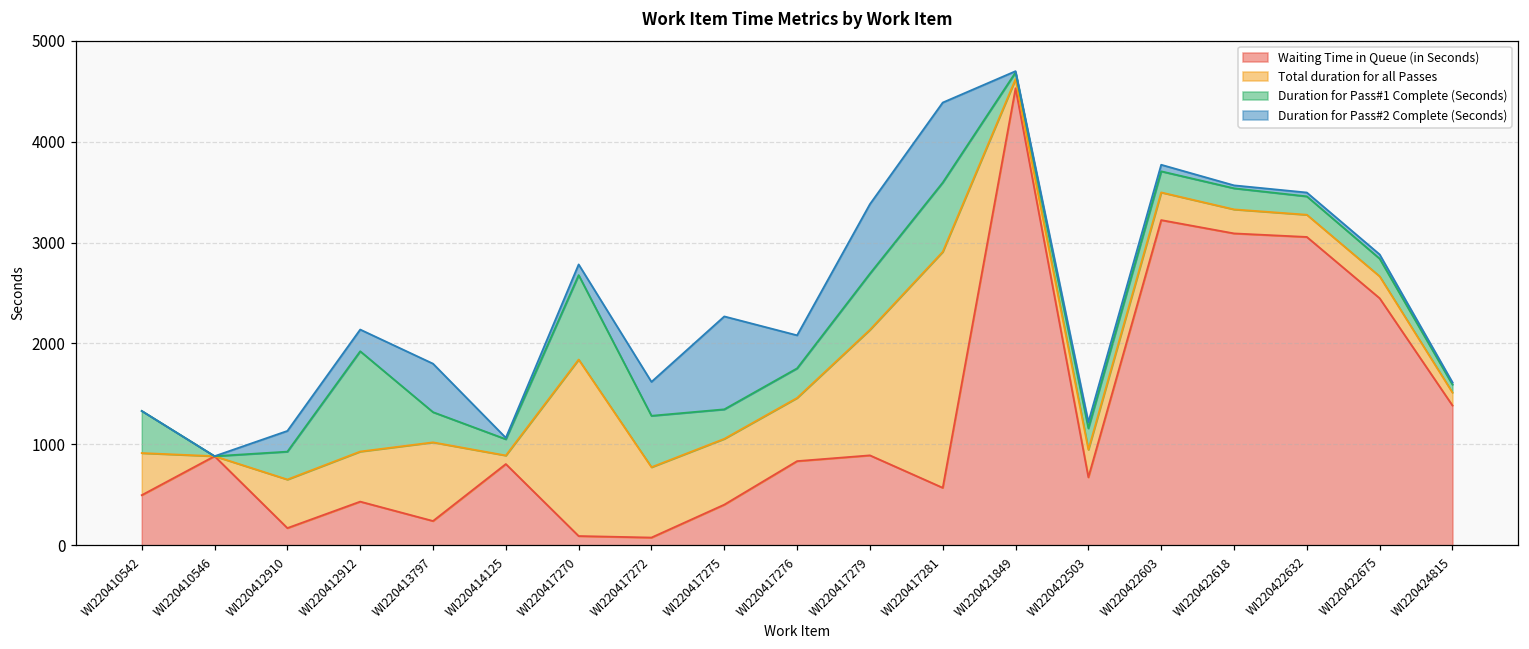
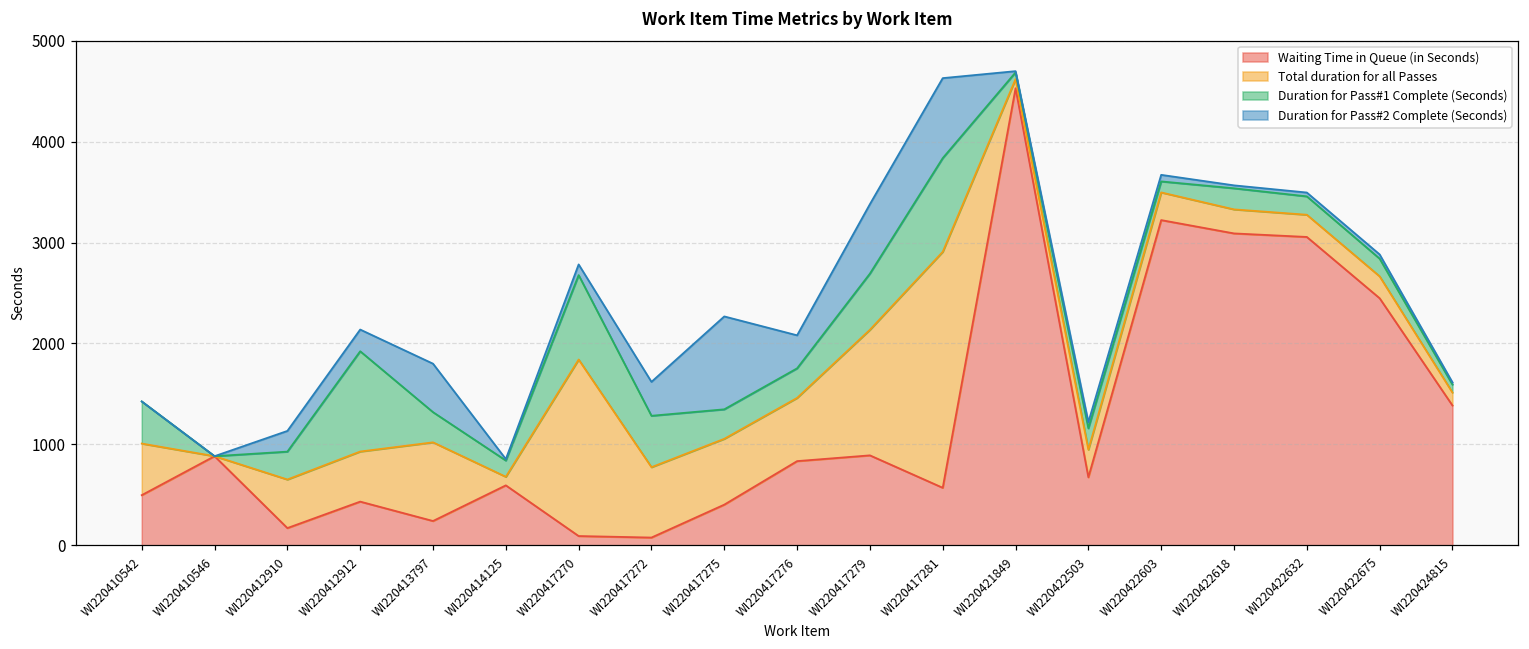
  {
    "Waiting Time in Queue (in Seconds)": {
      "WI220410542": 500,
      "WI220412910": 200,
      "WI220412912": 400,
      "WI220413797": 200,
-     "WI220414125": 800,
+     "WI220414125": 600,
      "WI220417270": 100,
      "WI220417272": 100,
      "WI220417275": 400,
      "WI220417276": 800,
      "WI220417279": 900,
      "WI220417281": 600,
      "WI220421849": 4500,
      "WI220422503": 700,
      "WI220422603": 3200,
      "WI220422618": 3100,
      "WI220422632": 3100,
      "WI220422675": 2400,
      "WI220424815": 1400
    },
    "Total duration for all Passes": {
-     "WI220410542": 400,
+     "WI220410542": 500,
      "WI220412910": 500,
      "WI220412912": 500,
      "WI220413797": 800,
      "WI220414125": 100,
      "WI220417270": 1700,
      "WI220417272": 700,
      "WI220417275": 700,
      "WI220417276": 600,
      "WI220417279": 1200,
      "WI220417281": 2300,
      "WI220421849": 100,
      "WI220422503": 300,
      "WI220422603": 300,
      "WI220422618": 200,
      "WI220422632": 200,
      "WI220422675": 200,
      "WI220424815": 100
    },
    "Duration for Pass#1 Complete (Seconds)": {
      "WI220412910": 300,
      "WI220412912": 1000,
      "WI220413797": 300,
      "WI220417270": 800,
      "WI220417272": 500,
      "WI220417275": 300,
      "WI220417276": 300,
      "WI220417279": 600,
-     "WI220417281": 700,
+     "WI220417281": 900,
      "WI220422503": 200,
-     "WI220422603": 200,
+     "WI220422603": 100,
      "WI220422618": 200,
      "WI220422632": 200,
      "WI220422675": 200
    },
    "Duration for Pass#2 Complete (Seconds)": {
      "WI220412910": 200,
      "WI220412912": 200,
      "WI220413797": 500,
      "WI220417270": 100,
      "WI220417272": 300,
      "WI220417275": 900,
      "WI220417276": 300,
      "WI220417279": 700,
      "WI220417281": 800,
      "WI220422503": 100,
      "WI220422603": 100,
      "WI220422618": 0,
      "WI220422632": 0,
      "WI220422675": 0
    }
  }
